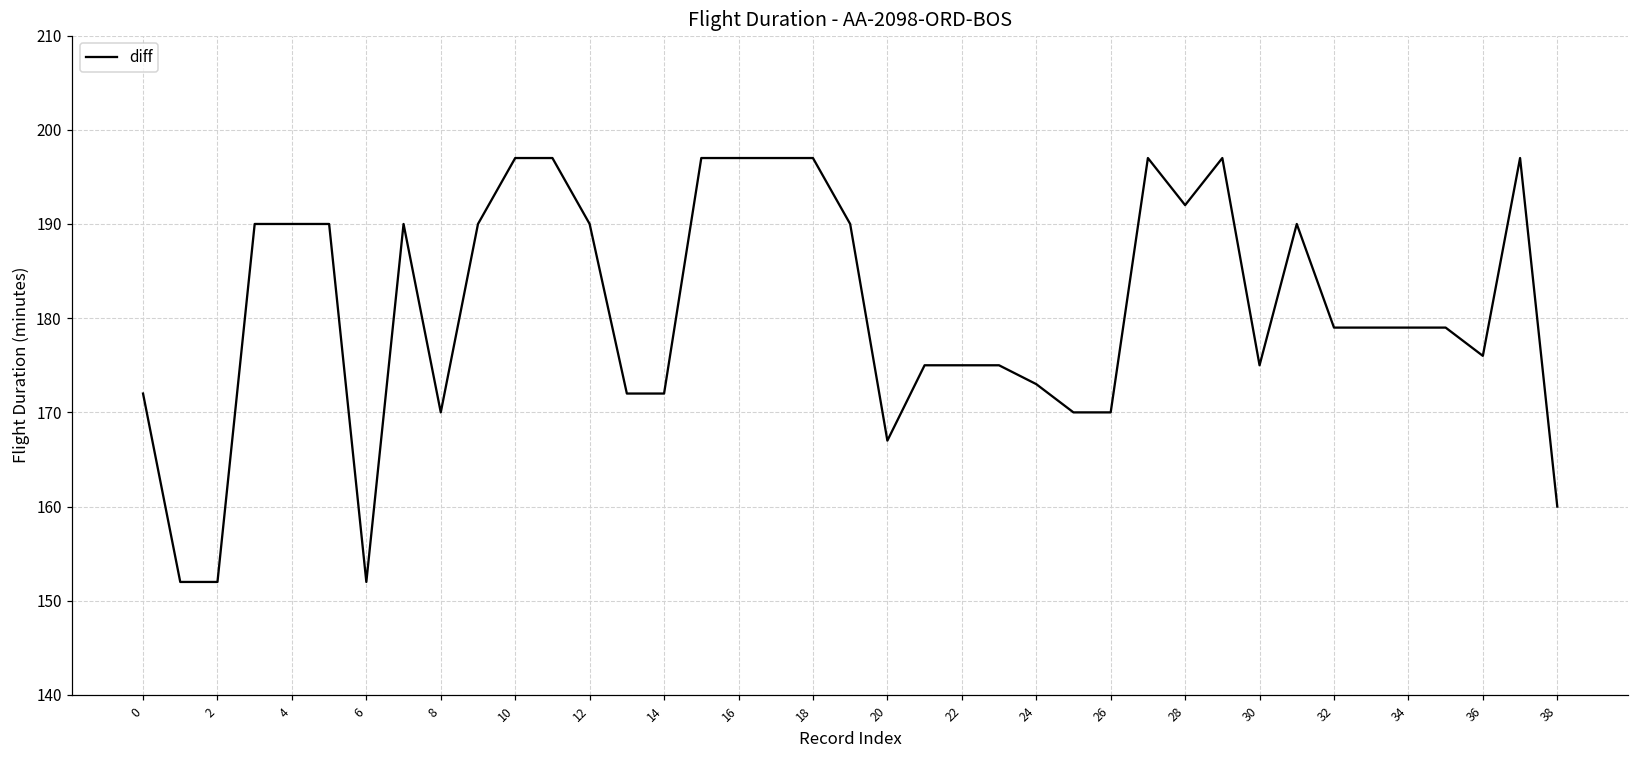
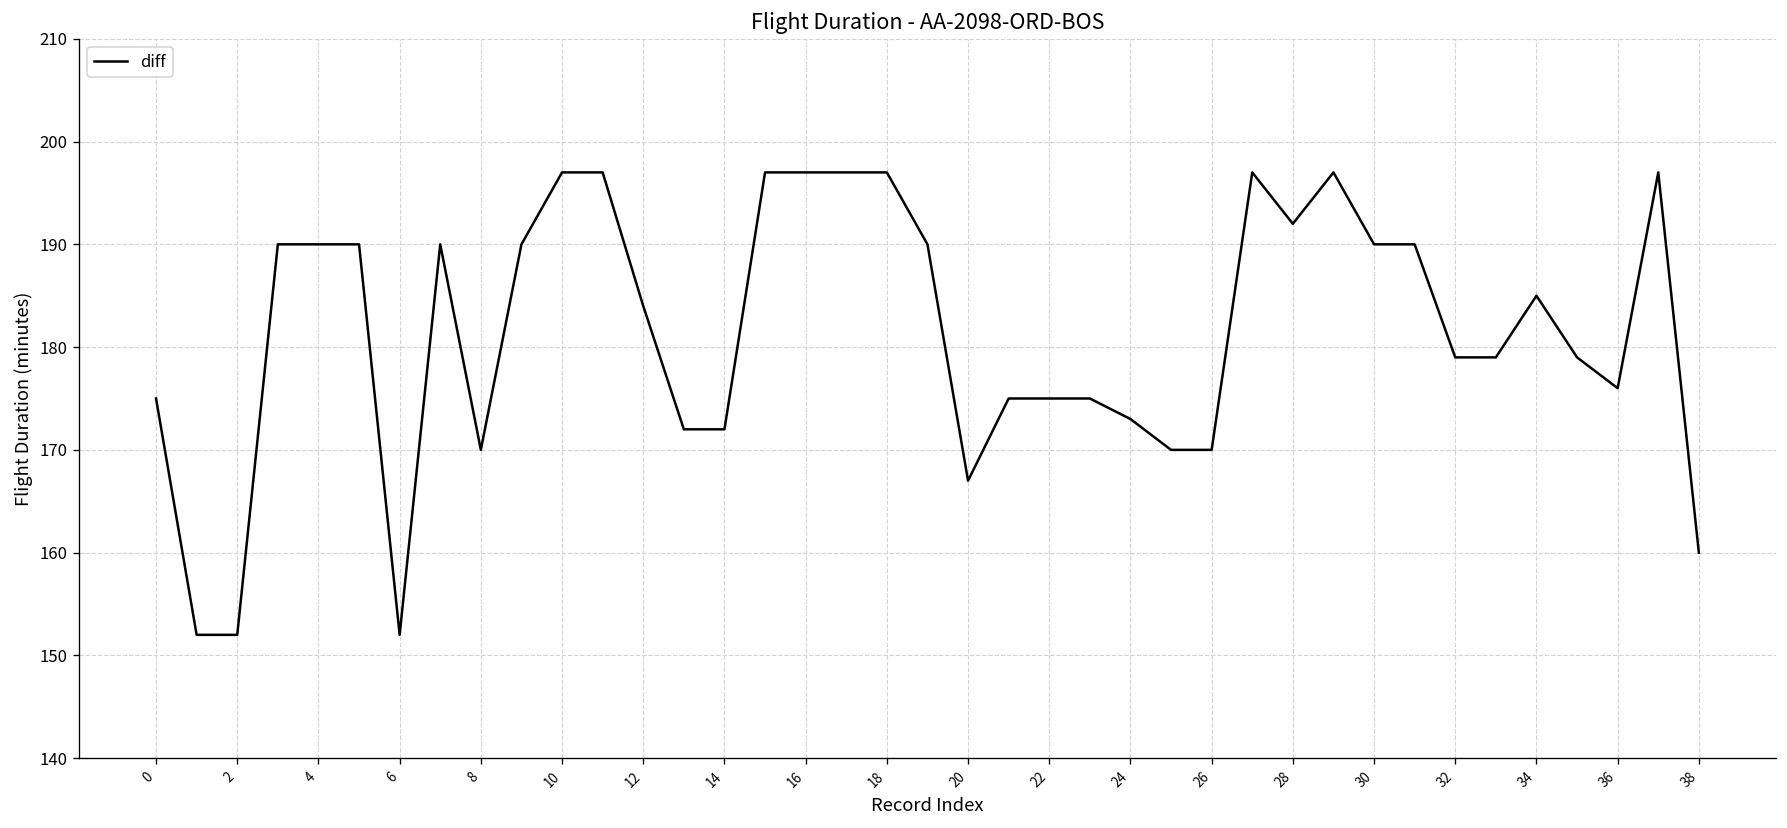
  {
-   "0": 172,
+   "0": 175,
    "2": 152,
    "4": 190,
    "6": 152,
    "8": 170,
    "10": 197,
-   "12": 190,
+   "12": 184,
    "14": 172,
    "16": 197,
    "18": 197,
    "20": 167,
    "22": 175,
    "24": 173,
    "26": 170,
    "28": 192,
-   "30": 175,
+   "30": 190,
    "32": 179,
-   "34": 179,
+   "34": 185,
    "36": 176,
    "38": 160
  }
